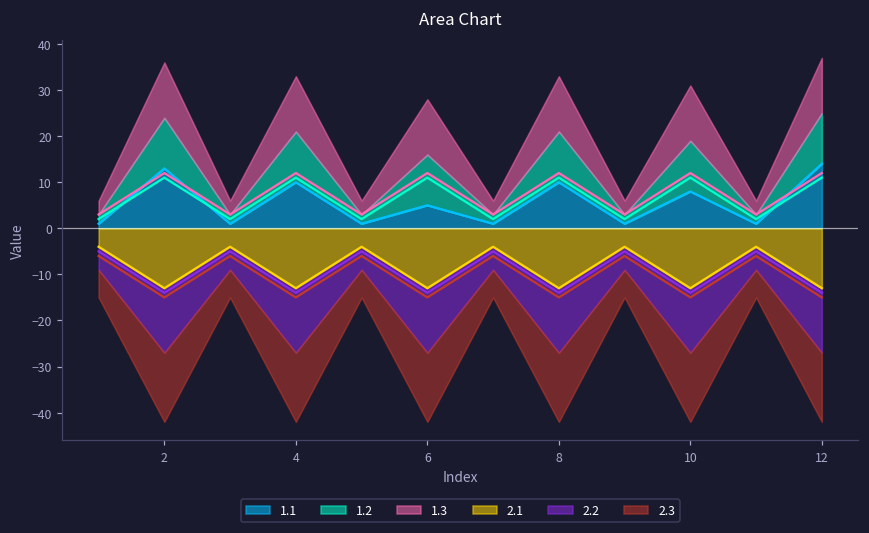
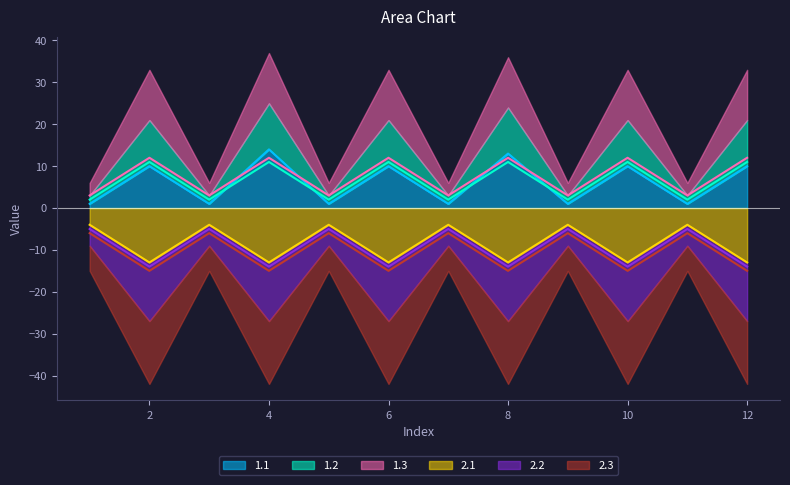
  {
    "1.1": {
-     "2": 13,
-     "4": 10,
-     "6": 5,
-     "8": 10,
-     "10": 8,
-     "12": 14
+     "2": 10,
+     "4": 14,
+     "6": 10,
+     "8": 13,
+     "10": 10,
+     "12": 10
    },
    "2.1": {
      "2": 13,
      "4": 13,
      "6": 13,
      "8": 13,
      "10": 13,
      "12": 13
    }
  }
